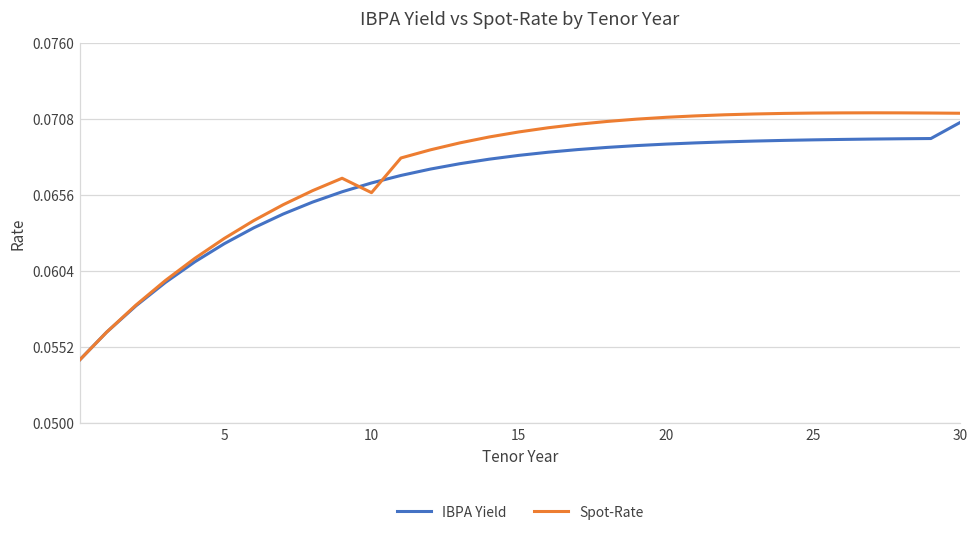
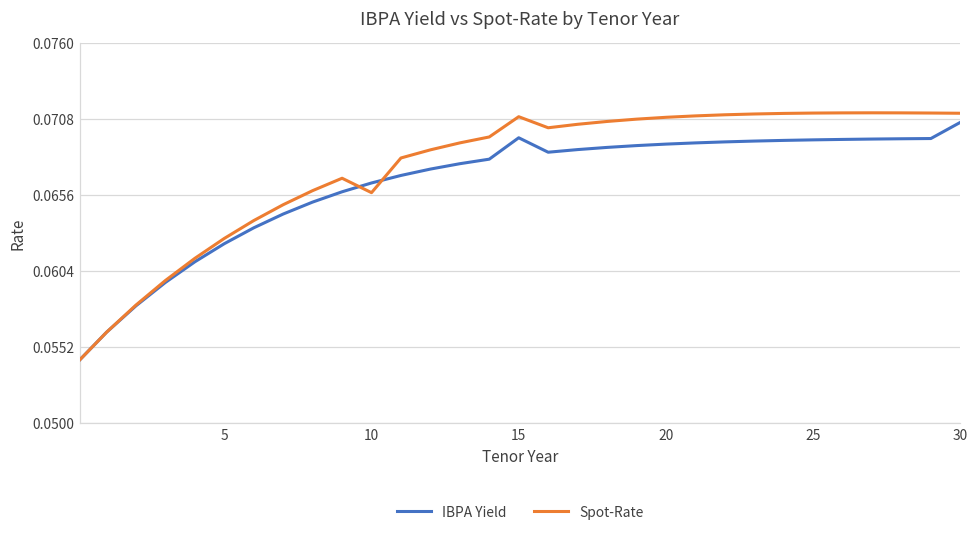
  {
    "IBPA Yield": {
      "5": 0.0623,
      "10": 0.0664,
-     "15": 0.0683,
+     "15": 0.0695,
      "20": 0.0691,
      "25": 0.0694,
      "30": 0.0706
    },
    "Spot-Rate": {
      "5": 0.0626,
      "10": 0.0657,
-     "15": 0.0699,
+     "15": 0.0709,
      "20": 0.0709,
      "25": 0.0712,
      "30": 0.0712
    }
  }
